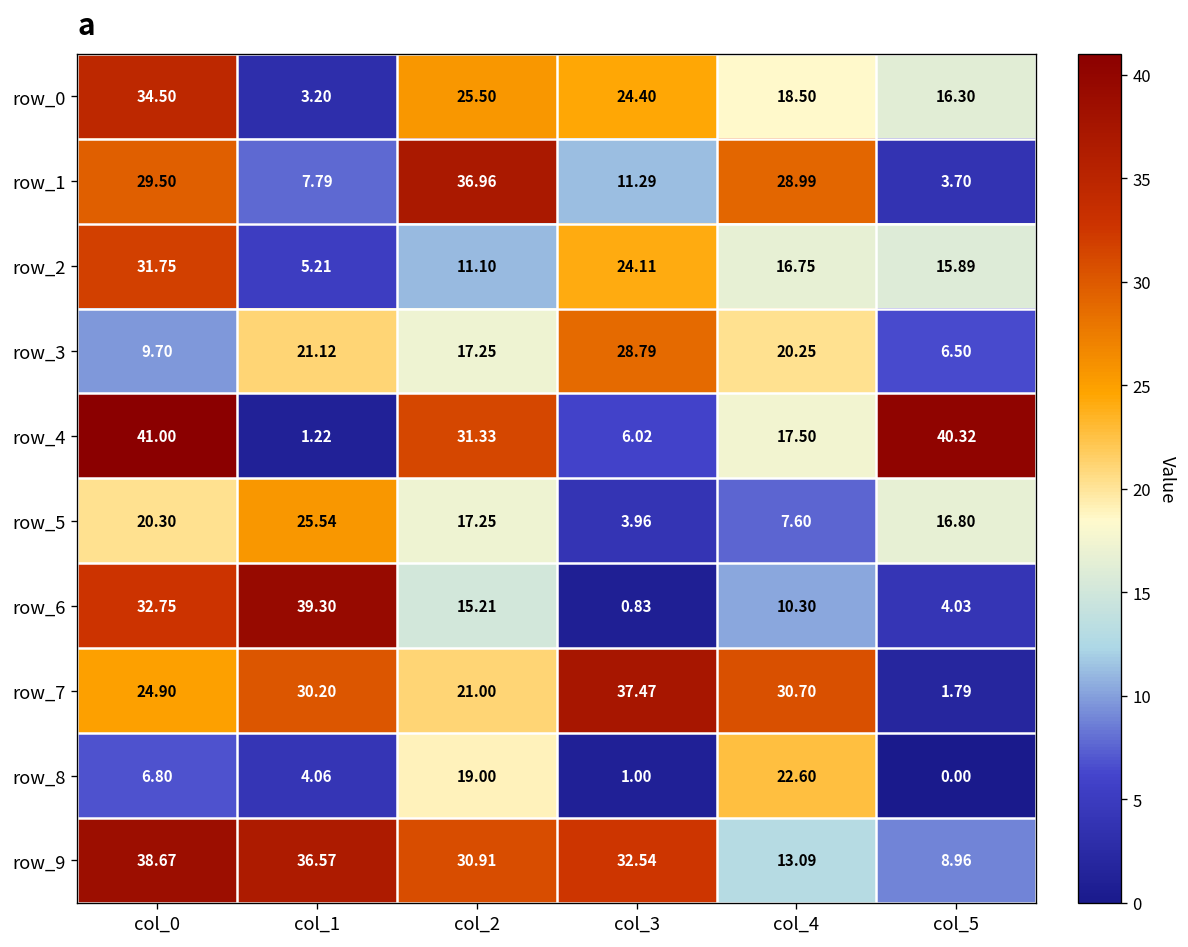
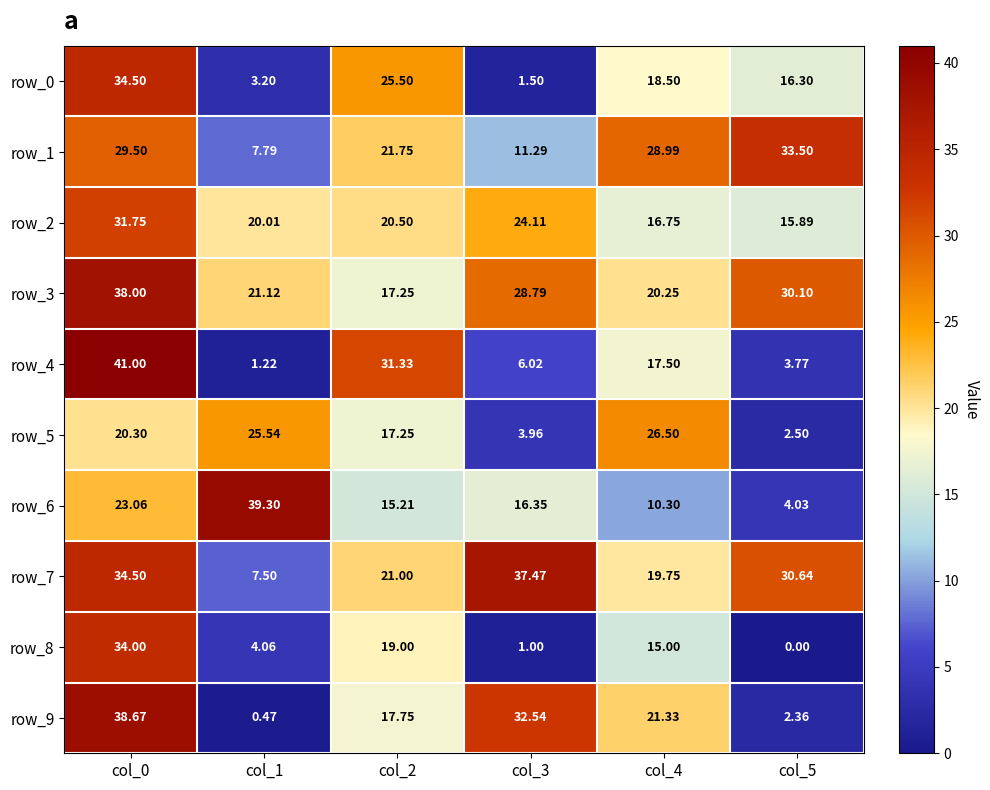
  {
    "row_0": {
      "col_0": 34.50,
      "col_1": 3.20,
      "col_2": 25.50,
-     "col_3": 24.40,
+     "col_3": 1.50,
      "col_4": 18.50,
      "col_5": 16.30
    },
    "row_1": {
      "col_0": 29.50,
      "col_1": 7.79,
-     "col_2": 36.96,
+     "col_2": 21.75,
      "col_3": 11.29,
      "col_4": 28.99,
-     "col_5": 3.70
+     "col_5": 33.50
    },
    "row_2": {
      "col_0": 31.75,
-     "col_1": 5.21,
-     "col_2": 11.10,
+     "col_1": 20.01,
+     "col_2": 20.50,
      "col_3": 24.11,
      "col_4": 16.75,
      "col_5": 15.89
    },
    "row_3": {
-     "col_0": 9.70,
+     "col_0": 38.00,
      "col_1": 21.12,
      "col_2": 17.25,
      "col_3": 28.79,
      "col_4": 20.25,
-     "col_5": 6.50
+     "col_5": 30.10
    },
    "row_4": {
      "col_0": 41.00,
      "col_1": 1.22,
      "col_2": 31.33,
      "col_3": 6.02,
      "col_4": 17.50,
-     "col_5": 40.32
+     "col_5": 3.77
    },
    "row_5": {
      "col_0": 20.30,
      "col_1": 25.54,
      "col_2": 17.25,
      "col_3": 3.96,
-     "col_4": 7.60,
-     "col_5": 16.80
+     "col_4": 26.50,
+     "col_5": 2.50
    },
    "row_6": {
-     "col_0": 32.75,
+     "col_0": 23.06,
      "col_1": 39.30,
      "col_2": 15.21,
-     "col_3": 0.83,
+     "col_3": 16.35,
      "col_4": 10.30,
      "col_5": 4.03
    },
    "row_7": {
-     "col_0": 24.90,
-     "col_1": 30.20,
+     "col_0": 34.50,
+     "col_1": 7.50,
      "col_2": 21.00,
      "col_3": 37.47,
-     "col_4": 30.70,
-     "col_5": 1.79
+     "col_4": 19.75,
+     "col_5": 30.64
    },
    "row_8": {
-     "col_0": 6.80,
+     "col_0": 34.00,
      "col_1": 4.06,
      "col_2": 19.00,
      "col_3": 1.00,
-     "col_4": 22.60,
+     "col_4": 15.00,
      "col_5": 0.00
    },
    "row_9": {
      "col_0": 38.67,
-     "col_1": 36.57,
-     "col_2": 30.91,
+     "col_1": 0.47,
+     "col_2": 17.75,
      "col_3": 32.54,
-     "col_4": 13.09,
-     "col_5": 8.96
+     "col_4": 21.33,
+     "col_5": 2.36
    }
  }
